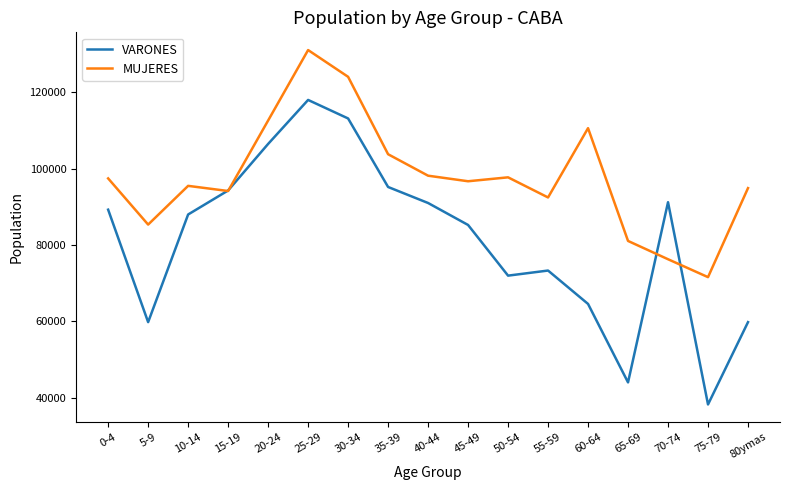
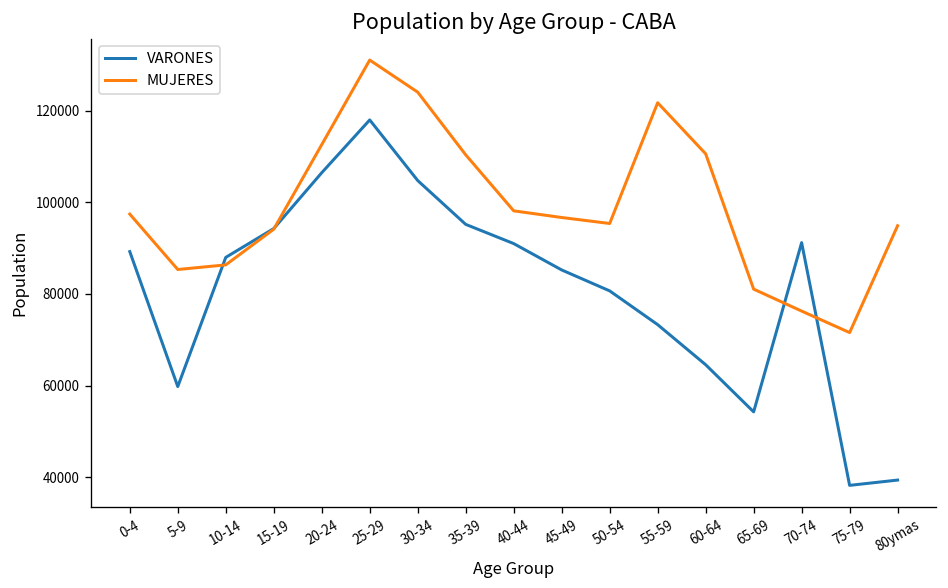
  {
    "VARONES": {
      "0-4": 89000,
      "5-9": 60000,
      "10-14": 88000,
      "20-24": 106000,
      "25-29": 118000,
-     "30-34": 113000,
+     "30-34": 105000,
      "35-39": 95000,
      "40-44": 91000,
      "45-49": 85000,
-     "50-54": 72000,
+     "50-54": 81000,
      "55-59": 73000,
      "60-64": 65000,
-     "65-69": 44000,
+     "65-69": 54000,
      "70-74": 91000,
      "75-79": 38000,
-     "80ymas": 60000
+     "80ymas": 39000
    },
    "MUJERES": {
      "0-4": 97000,
      "5-9": 85000,
-     "10-14": 95000,
+     "10-14": 86000,
      "20-24": 113000,
      "25-29": 131000,
      "30-34": 124000,
-     "35-39": 104000,
+     "35-39": 110000,
      "40-44": 98000,
      "45-49": 97000,
-     "50-54": 98000,
-     "55-59": 92000,
+     "50-54": 95000,
+     "55-59": 122000,
      "60-64": 111000,
      "65-69": 81000,
      "70-74": 76000,
      "75-79": 72000,
      "80ymas": 95000
    }
  }
